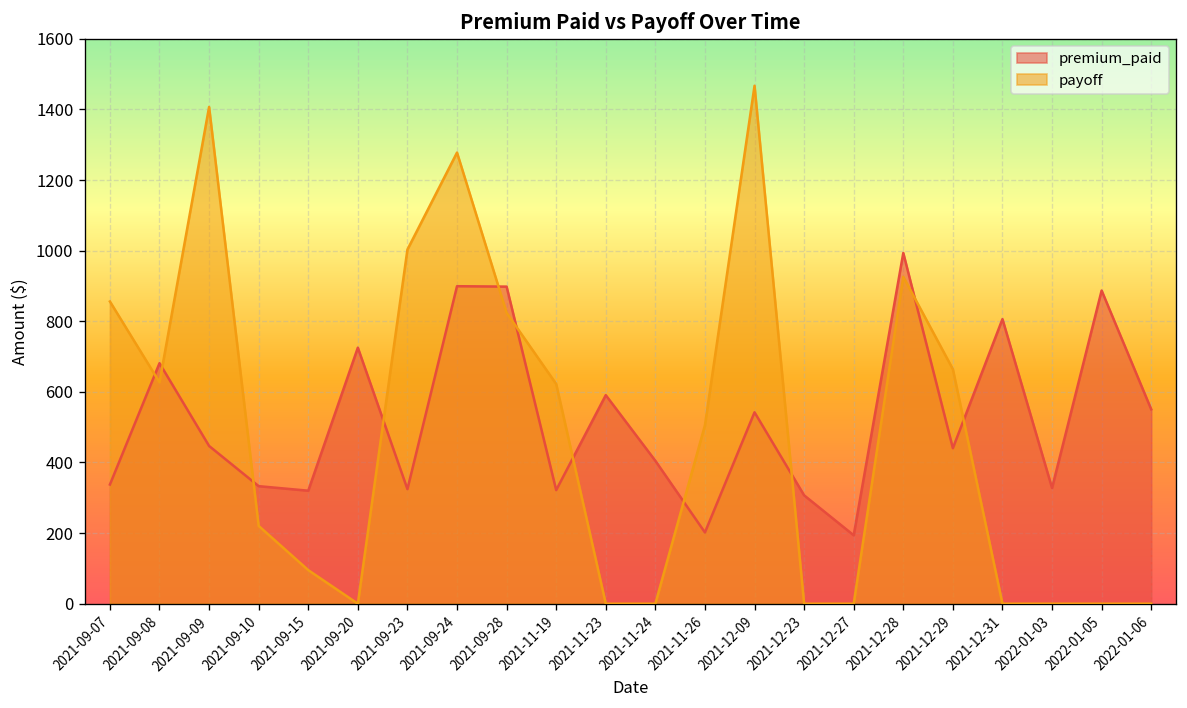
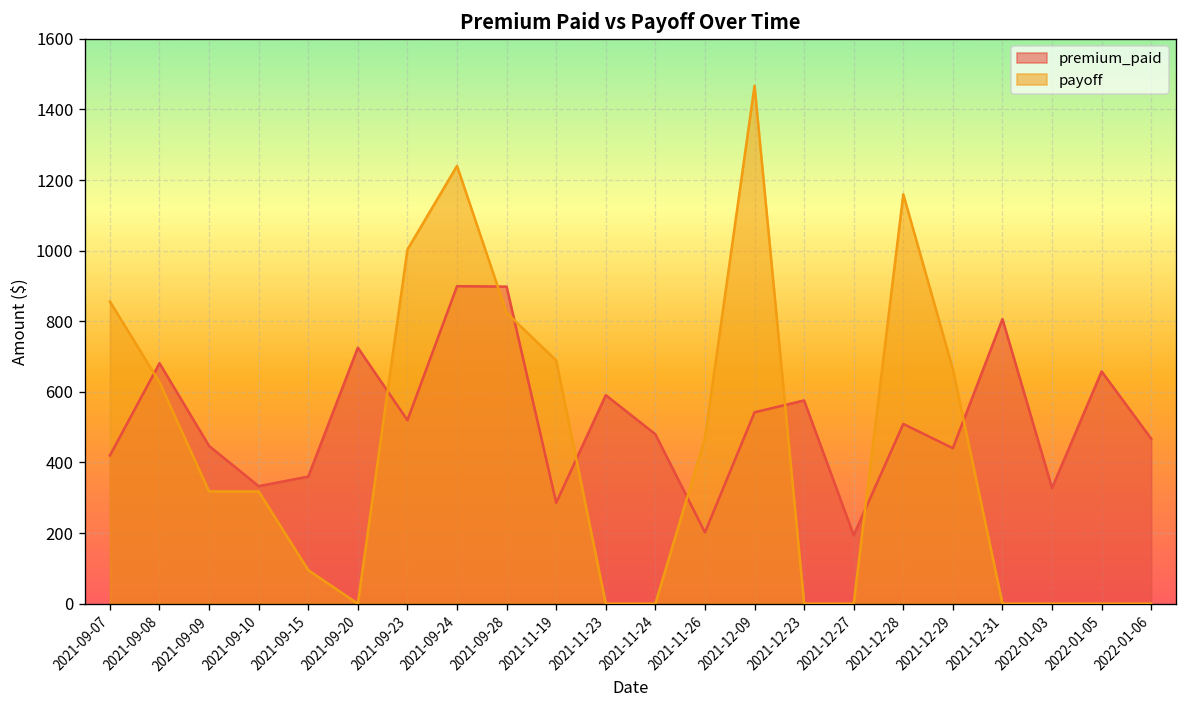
  {
    "premium_paid": {
-     "2021-09-07": 340,
+     "2021-09-07": 420,
      "2021-09-08": 680,
      "2021-09-09": 450,
      "2021-09-10": 330,
-     "2021-09-15": 320,
+     "2021-09-15": 360,
      "2021-09-20": 730,
-     "2021-09-23": 320,
+     "2021-09-23": 520,
      "2021-09-24": 900,
      "2021-09-28": 900,
-     "2021-11-19": 320,
+     "2021-11-19": 290,
      "2021-11-23": 590,
-     "2021-11-24": 400,
+     "2021-11-24": 480,
      "2021-11-26": 200,
      "2021-12-09": 540,
-     "2021-12-23": 310,
+     "2021-12-23": 580,
      "2021-12-27": 190,
-     "2021-12-28": 990,
+     "2021-12-28": 510,
      "2021-12-29": 440,
      "2021-12-31": 810,
      "2022-01-03": 330,
-     "2022-01-05": 890,
-     "2022-01-06": 550
+     "2022-01-05": 660,
+     "2022-01-06": 470
    },
    "payoff": {
      "2021-09-07": 860,
      "2021-09-08": 630,
-     "2021-09-09": 1410,
-     "2021-09-10": 220,
+     "2021-09-09": 320,
+     "2021-09-10": 320,
      "2021-09-15": 100,
      "2021-09-20": 0,
      "2021-09-23": 1000,
-     "2021-09-24": 1280,
+     "2021-09-24": 1240,
      "2021-09-28": 820,
-     "2021-11-19": 620,
+     "2021-11-19": 690,
      "2021-11-23": 0,
      "2021-11-24": 0,
-     "2021-11-26": 510,
+     "2021-11-26": 470,
      "2021-12-09": 1470,
      "2021-12-23": 0,
      "2021-12-27": 0,
-     "2021-12-28": 930,
+     "2021-12-28": 1160,
      "2021-12-29": 660,
      "2021-12-31": 0,
      "2022-01-03": 0,
      "2022-01-05": 0,
      "2022-01-06": 0
    }
  }
